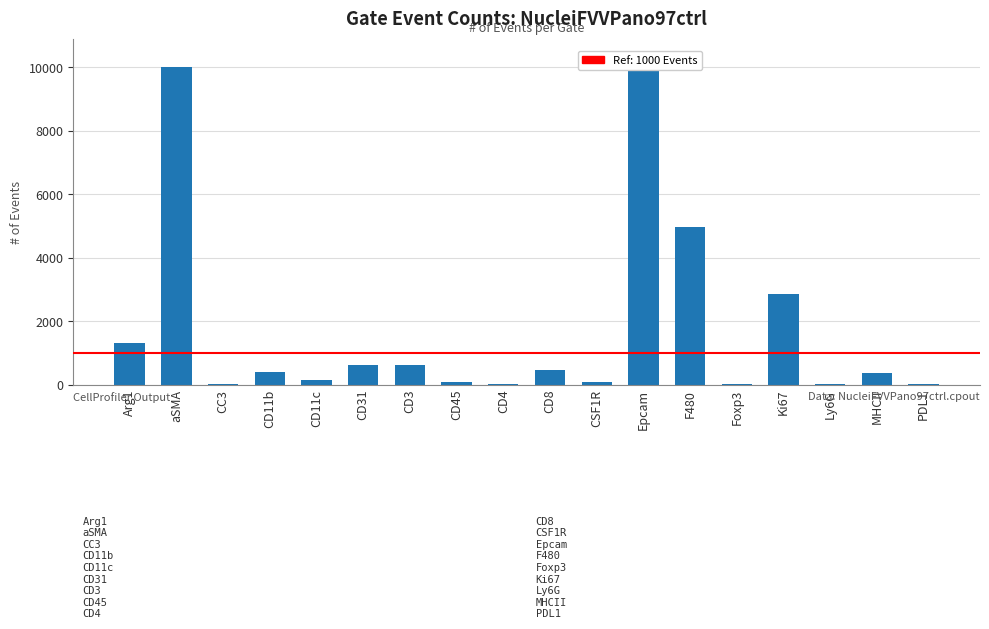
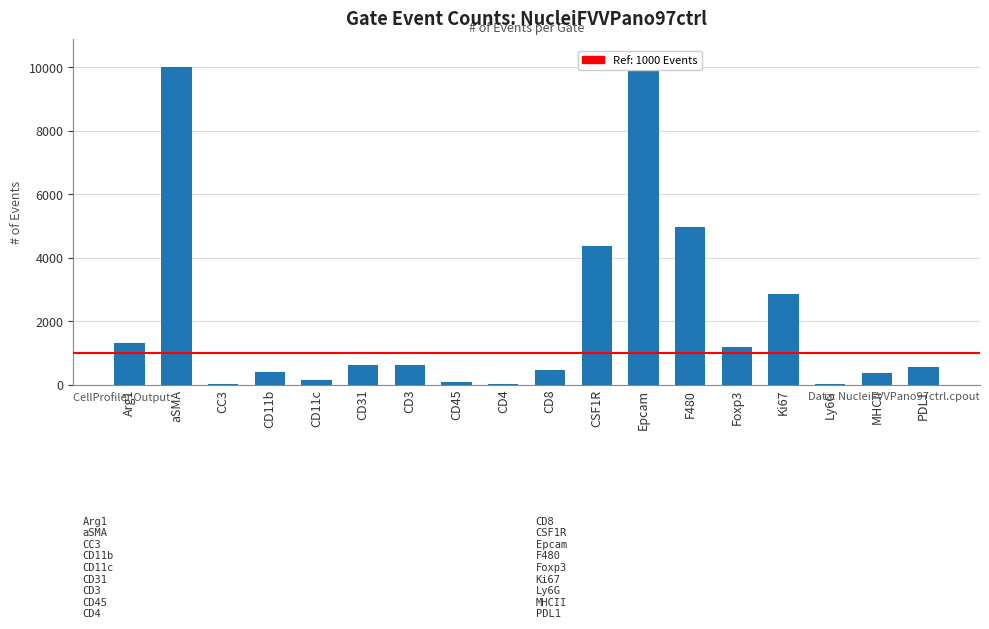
  {
    "Arg1": 1300,
    "aSMA": 10000,
    "CD11b": 400,
    "CD11c": 200,
    "CD31": 600,
    "CD3": 600,
    "CD45": 100,
    "CD8": 500,
-   "CSF1R": 100,
+   "CSF1R": 4400,
    "F480": 5000,
-   "Foxp3": 0,
+   "Foxp3": 1200,
    "Ki67": 2900,
    "MHCII": 400,
-   "PDL1": 0
+   "PDL1": 500
  }
